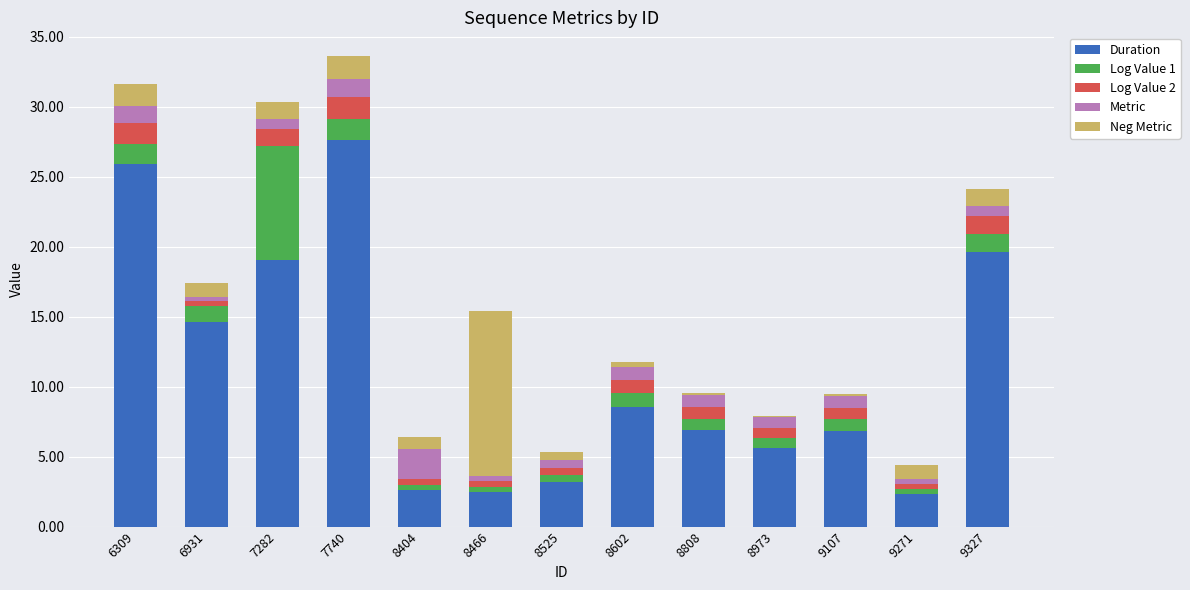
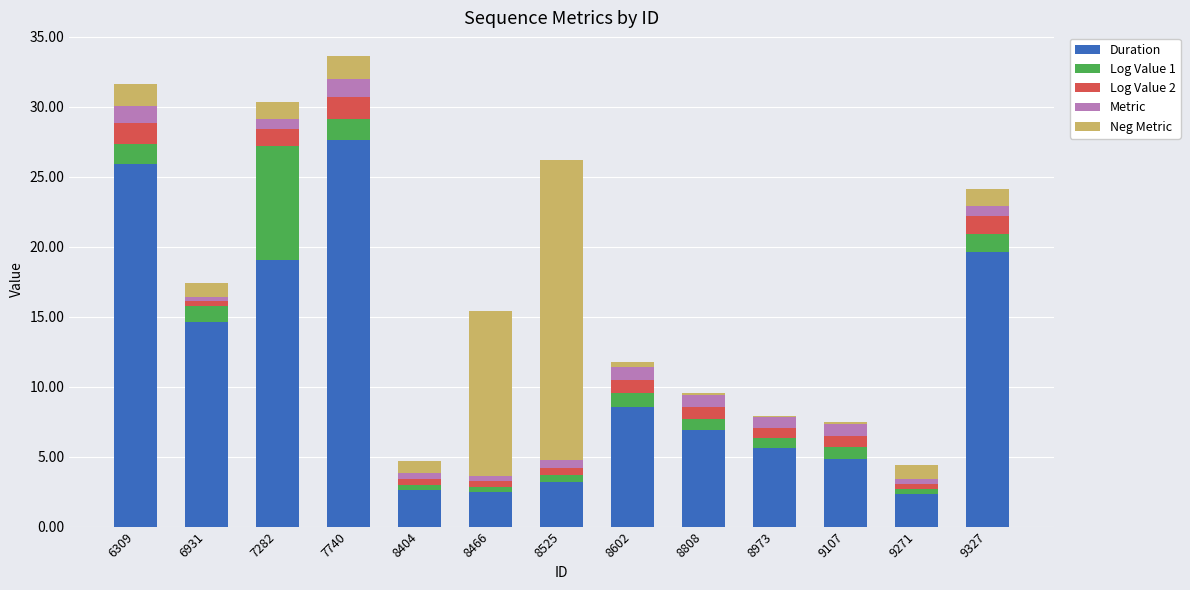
  {
    "Duration": {
      "6309": 25.9,
      "6931": 14.6,
      "7282": 19.1,
      "7740": 27.7,
      "8404": 2.6,
      "8466": 2.5,
      "8525": 3.2,
      "8602": 8.6,
      "8808": 6.9,
      "8973": 5.6,
-     "9107": 6.8,
+     "9107": 4.8,
      "9271": 2.3,
      "9327": 19.6
    },
    "Log Value 1": {
      "6309": 1.4,
      "6931": 1.2,
      "7282": 8.1,
      "7740": 1.4,
      "8404": 0.4,
      "8466": 0.4,
      "8525": 0.5,
      "8602": 0.9,
      "8808": 0.8,
      "8973": 0.7,
      "9107": 0.8,
      "9271": 0.4,
      "9327": 1.3
    },
    "Log Value 2": {
      "6309": 1.6,
      "6931": 0.3,
      "7282": 1.2,
      "7740": 1.6,
      "8404": 0.4,
      "8466": 0.4,
      "8525": 0.5,
      "8602": 0.9,
      "8808": 0.8,
      "8973": 0.7,
      "9107": 0.8,
      "9271": 0.4,
      "9327": 1.3
    },
    "Metric": {
      "6309": 1.2,
      "6931": 0.3,
      "7282": 0.7,
      "7740": 1.3,
-     "8404": 2.1,
+     "8404": 0.4,
      "8466": 0.4,
      "8525": 0.5,
      "8602": 0.9,
      "8808": 0.8,
      "8973": 0.7,
      "9107": 0.8,
      "9271": 0.4,
      "9327": 0.7
    },
    "Neg Metric": {
      "6309": 1.6,
      "6931": 1.0,
      "7282": 1.2,
      "7740": 1.6,
      "8404": 0.9,
      "8466": 11.8,
-     "8525": 0.6,
+     "8525": 21.5,
      "8602": 0.4,
      "9271": 1.0,
      "9327": 1.3
    }
  }
